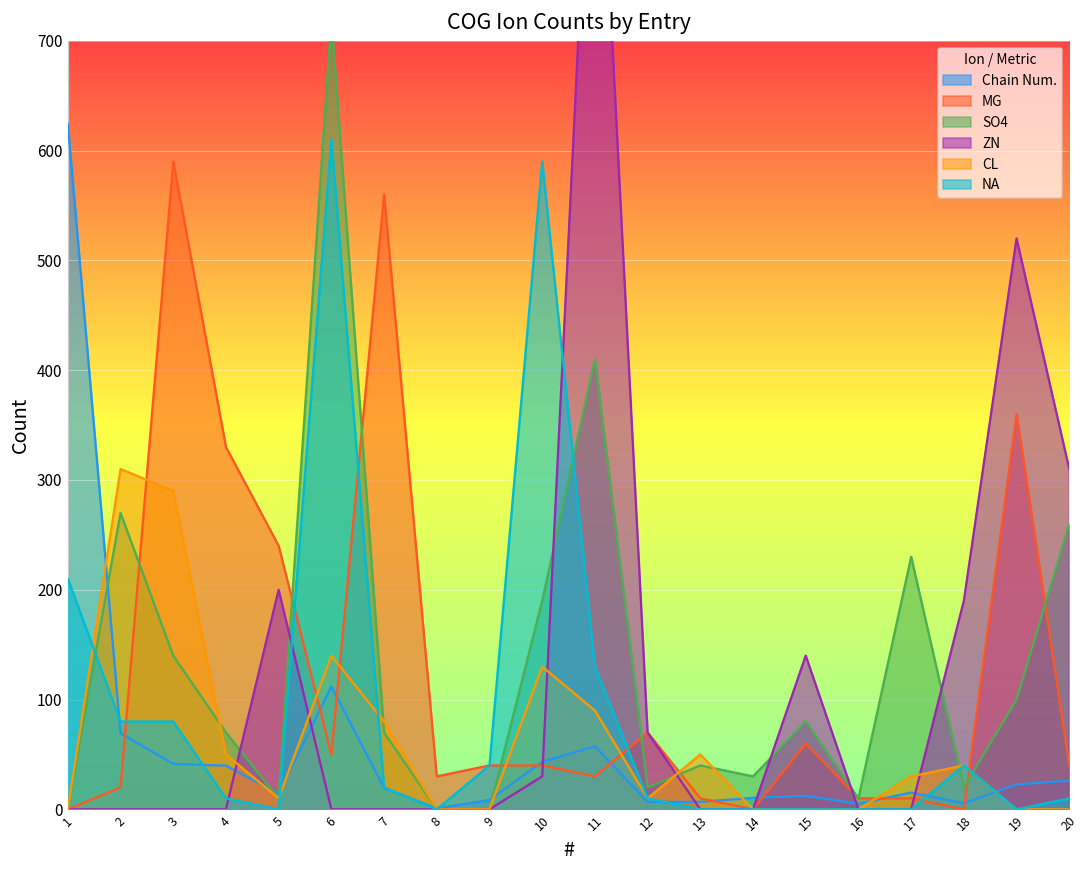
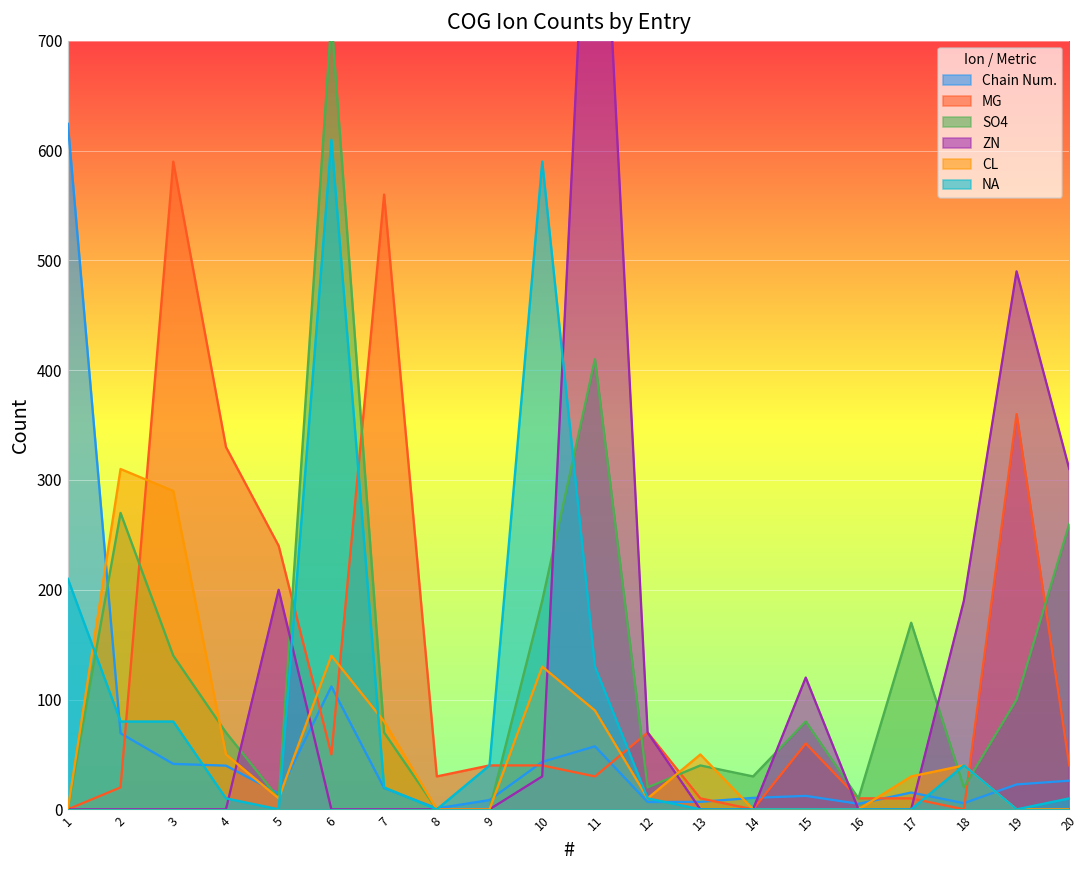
  {
    "SO4": {
      "2": 270,
      "3": 140,
      "4": 70,
      "7": 70,
      "10": 190,
      "11": 410,
      "12": 20,
      "13": 40,
      "14": 30,
      "15": 80,
-     "17": 230,
+     "17": 170,
      "18": 20,
      "19": 100,
      "20": 260
    },
    "ZN": {
      "2": 0,
      "3": 0,
      "4": 0,
      "5": 200,
      "6": 0,
      "7": 0,
      "10": 30,
-     "15": 140,
+     "15": 120,
      "18": 190,
-     "19": 520,
+     "19": 490,
      "20": 310
    }
  }
